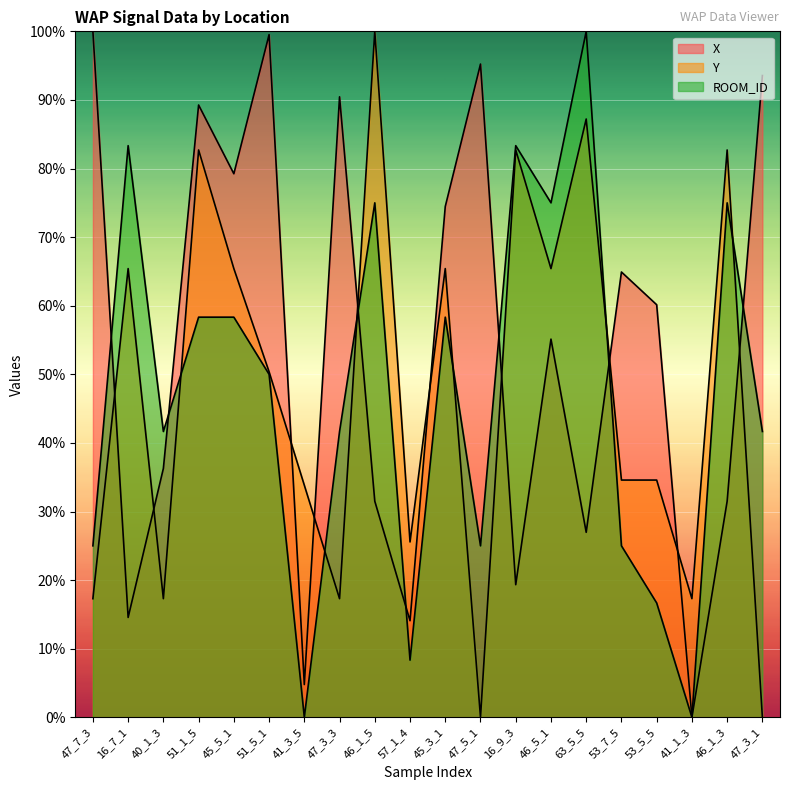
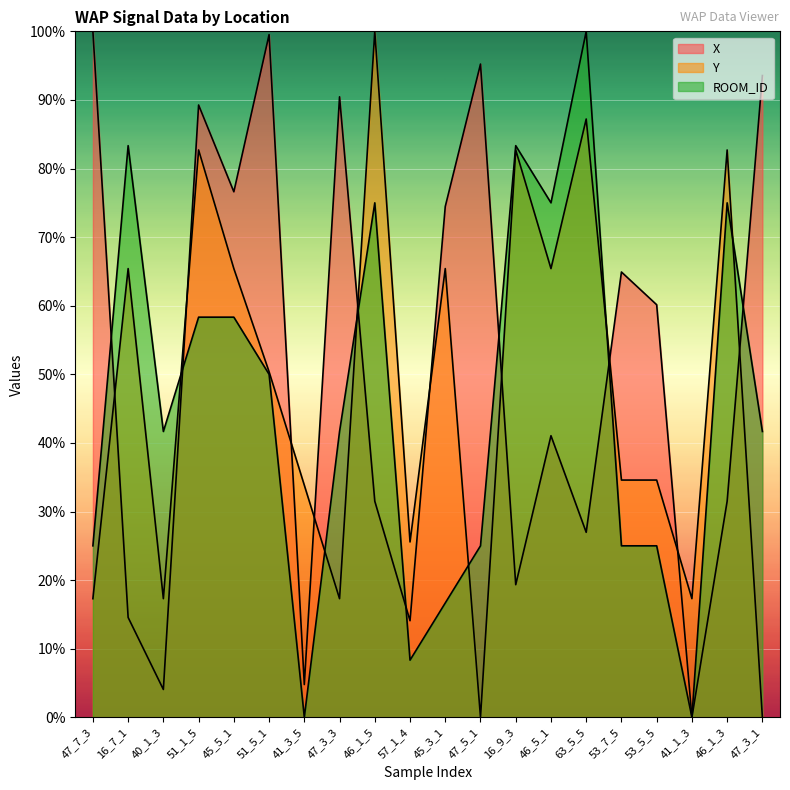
  {
    "X": {
      "47_7_3": "100%",
      "16_7_1": "15%",
-     "40_1_3": "36%",
+     "40_1_3": "4%",
      "51_1_5": "89%",
-     "45_5_1": "79%",
+     "45_5_1": "77%",
      "51_5_1": "100%",
      "41_3_5": "5%",
      "47_3_3": "90%",
      "46_1_5": "32%",
      "57_1_4": "14%",
      "45_3_1": "74%",
      "47_5_1": "95%",
      "16_9_3": "19%",
-     "46_5_1": "55%",
+     "46_5_1": "41%",
      "63_5_5": "27%",
      "53_7_5": "65%",
      "53_5_5": "60%",
      "46_1_3": "32%"
    },
    "Y": {
      "47_7_3": "17%",
      "16_7_1": "65%",
      "40_1_3": "17%",
      "51_1_5": "83%",
      "45_5_1": "65%",
      "51_5_1": "50%",
      "41_3_5": "34%",
      "47_3_3": "17%",
      "46_1_5": "100%",
      "57_1_4": "26%",
      "45_3_1": "65%",
      "47_5_1": "0%",
      "16_9_3": "83%",
      "46_5_1": "65%",
      "63_5_5": "87%",
      "53_7_5": "35%",
      "53_5_5": "35%",
      "41_1_3": "17%",
      "46_1_3": "83%",
      "47_3_1": "0%"
    },
    "ROOM_ID": {
      "47_7_3": "25%",
      "16_7_1": "83%",
      "40_1_3": "42%",
      "51_1_5": "58%",
      "45_5_1": "58%",
      "51_5_1": "50%",
      "41_3_5": "0%",
      "47_3_3": "42%",
      "46_1_5": "75%",
      "57_1_4": "8%",
-     "45_3_1": "58%",
+     "45_3_1": "17%",
      "47_5_1": "25%",
      "16_9_3": "83%",
      "46_5_1": "75%",
      "63_5_5": "100%",
      "53_7_5": "25%",
-     "53_5_5": "17%",
+     "53_5_5": "25%",
      "46_1_3": "75%",
      "47_3_1": "42%"
    }
  }
